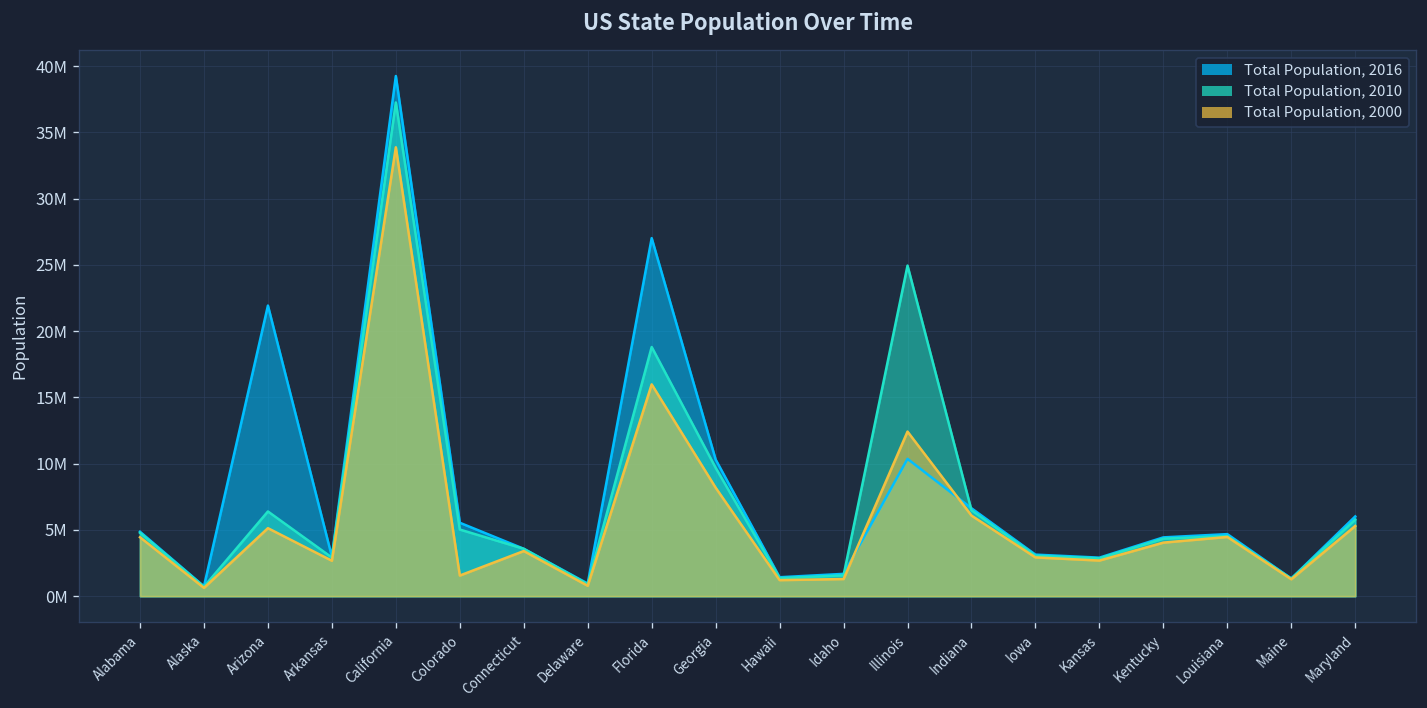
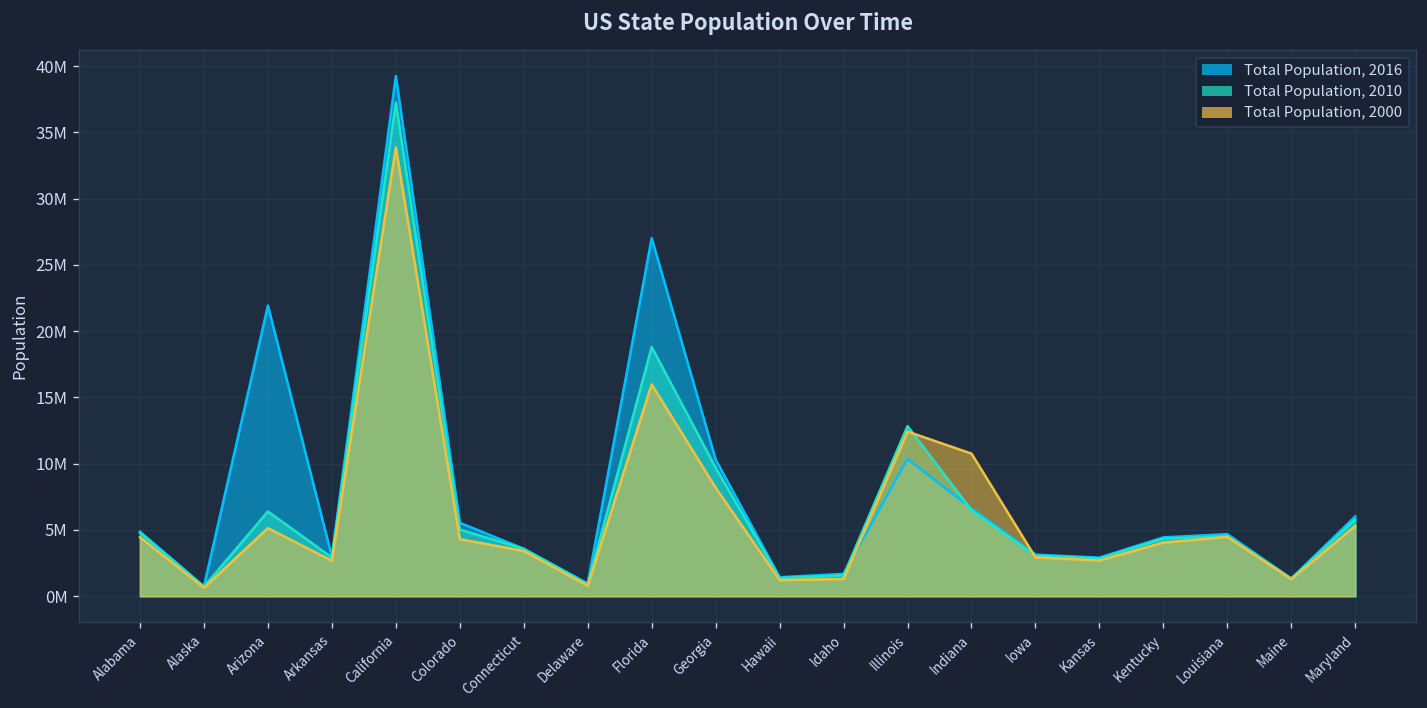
  {
    "Total Population, 2016": {
      "Arizona": 21900000,
      "California": 39300000,
      "Colorado": 5500000,
      "Florida": 27000000,
      "Georgia": 10300000,
      "Illinois": 10400000,
      "Maryland": 6000000
    },
    "Total Population, 2010": {
      "Arizona": 6400000,
      "California": 37300000,
      "Colorado": 5000000,
      "Florida": 18800000,
      "Georgia": 9700000,
-     "Illinois": 24900000,
+     "Illinois": 12800000,
      "Maryland": 5800000
    },
    "Total Population, 2000": {
      "Alabama": 4400000,
      "Arizona": 5100000,
      "Arkansas": 2700000,
      "California": 33900000,
-     "Colorado": 1600000,
+     "Colorado": 4300000,
      "Florida": 16000000,
      "Georgia": 8200000,
      "Idaho": 1300000,
      "Illinois": 12400000,
-     "Indiana": 6100000,
+     "Indiana": 10800000,
      "Kentucky": 4000000,
      "Maryland": 5300000
    }
  }
